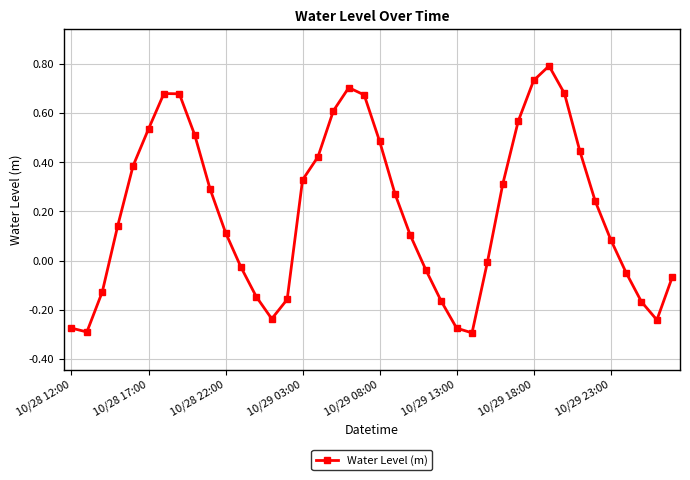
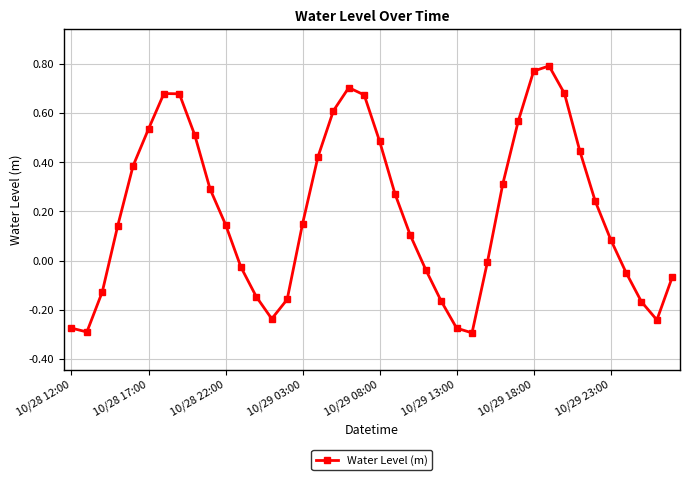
  {
    "10/28 12:00": -0.28,
    "10/28 17:00": 0.54,
-   "10/28 22:00": 0.11,
-   "10/29 03:00": 0.33,
+   "10/28 22:00": 0.15,
+   "10/29 03:00": 0.15,
    "10/29 08:00": 0.49,
    "10/29 13:00": -0.28,
-   "10/29 18:00": 0.73,
+   "10/29 18:00": 0.77,
    "10/29 23:00": 0.09
  }
